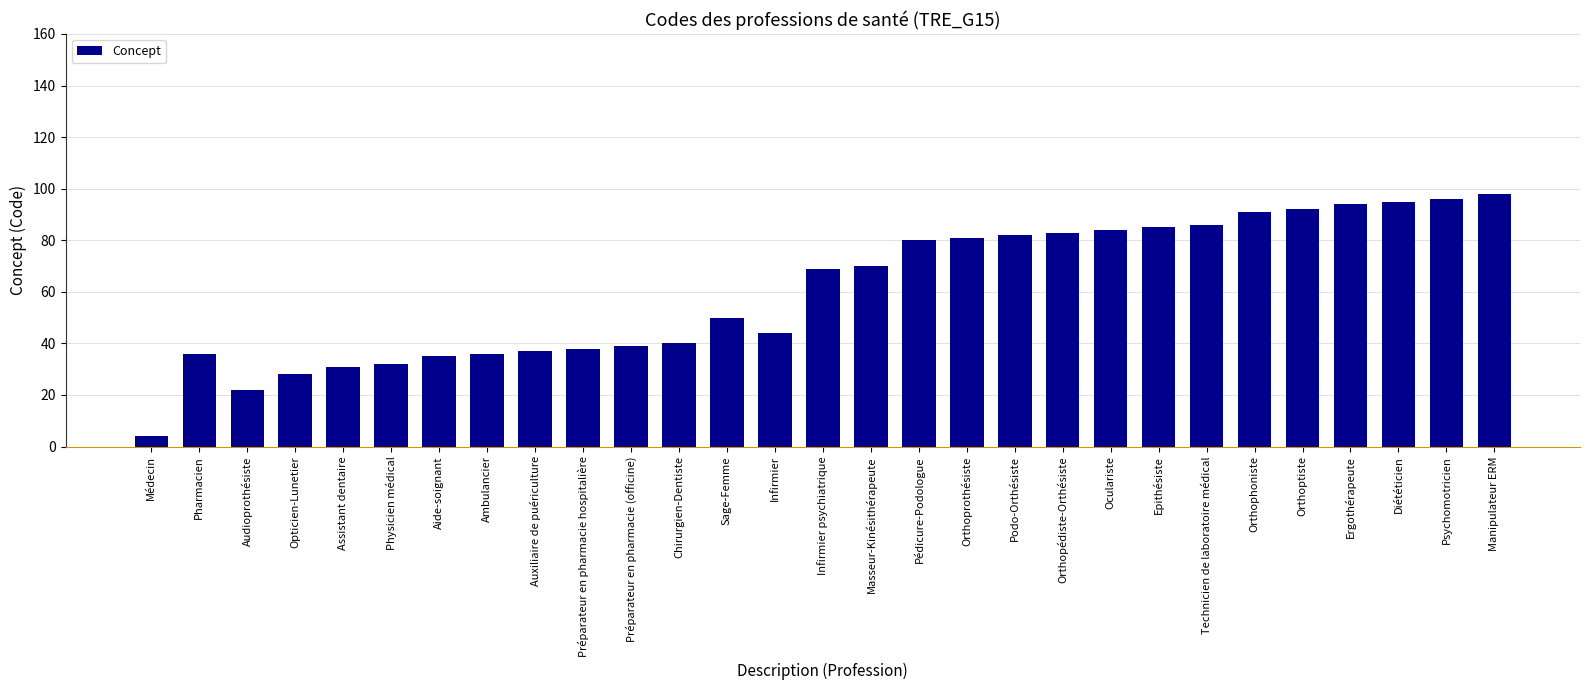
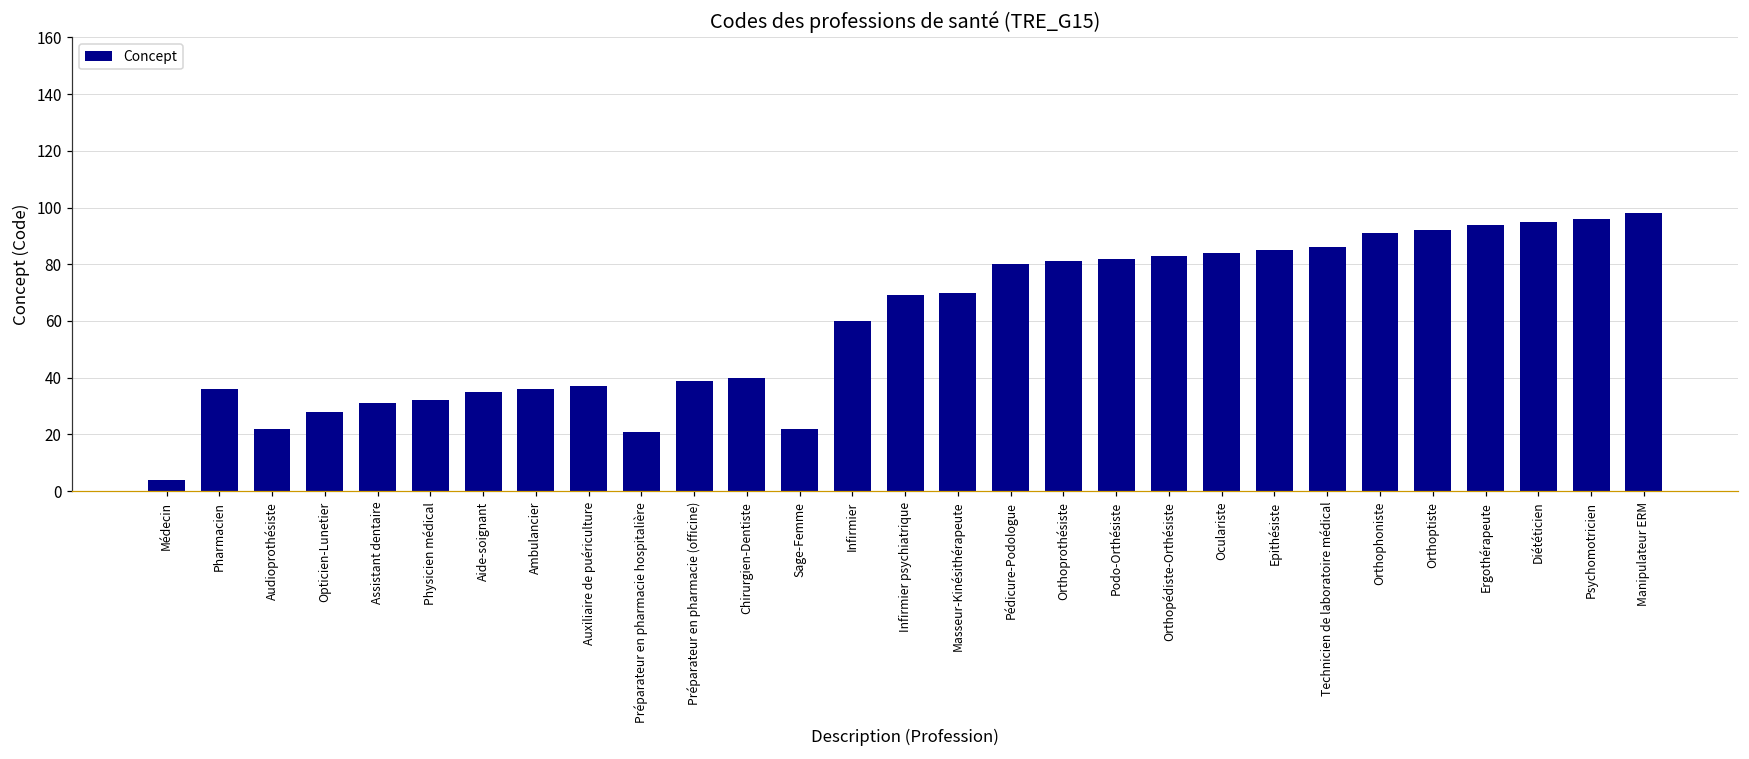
  {
    "Médecin": 4,
    "Pharmacien": 36,
    "Audioprothésiste": 22,
    "Opticien-Lunetier": 28,
    "Assistant dentaire": 31,
    "Physicien médical": 32,
    "Aide-soignant": 35,
    "Ambulancier": 36,
    "Auxiliaire de puériculture": 37,
-   "Préparateur en pharmacie hospitalière": 38,
+   "Préparateur en pharmacie hospitalière": 21,
    "Préparateur en pharmacie (officine)": 39,
    "Chirurgien-Dentiste": 40,
-   "Sage-Femme": 50,
-   "Infirmier": 44,
+   "Sage-Femme": 22,
+   "Infirmier": 60,
    "Infirmier psychiatrique": 69,
    "Masseur-Kinésithérapeute": 70,
    "Pédicure-Podologue": 80,
    "Orthoprothésiste": 81,
    "Podo-Orthésiste": 82,
    "Orthopédiste-Orthésiste": 83,
    "Oculariste": 84,
    "Epithésiste": 85,
    "Technicien de laboratoire médical": 86,
    "Orthophoniste": 91,
    "Orthoptiste": 92,
    "Ergothérapeute": 94,
    "Diététicien": 95,
    "Psychomotricien": 96,
    "Manipulateur ERM": 98
  }
